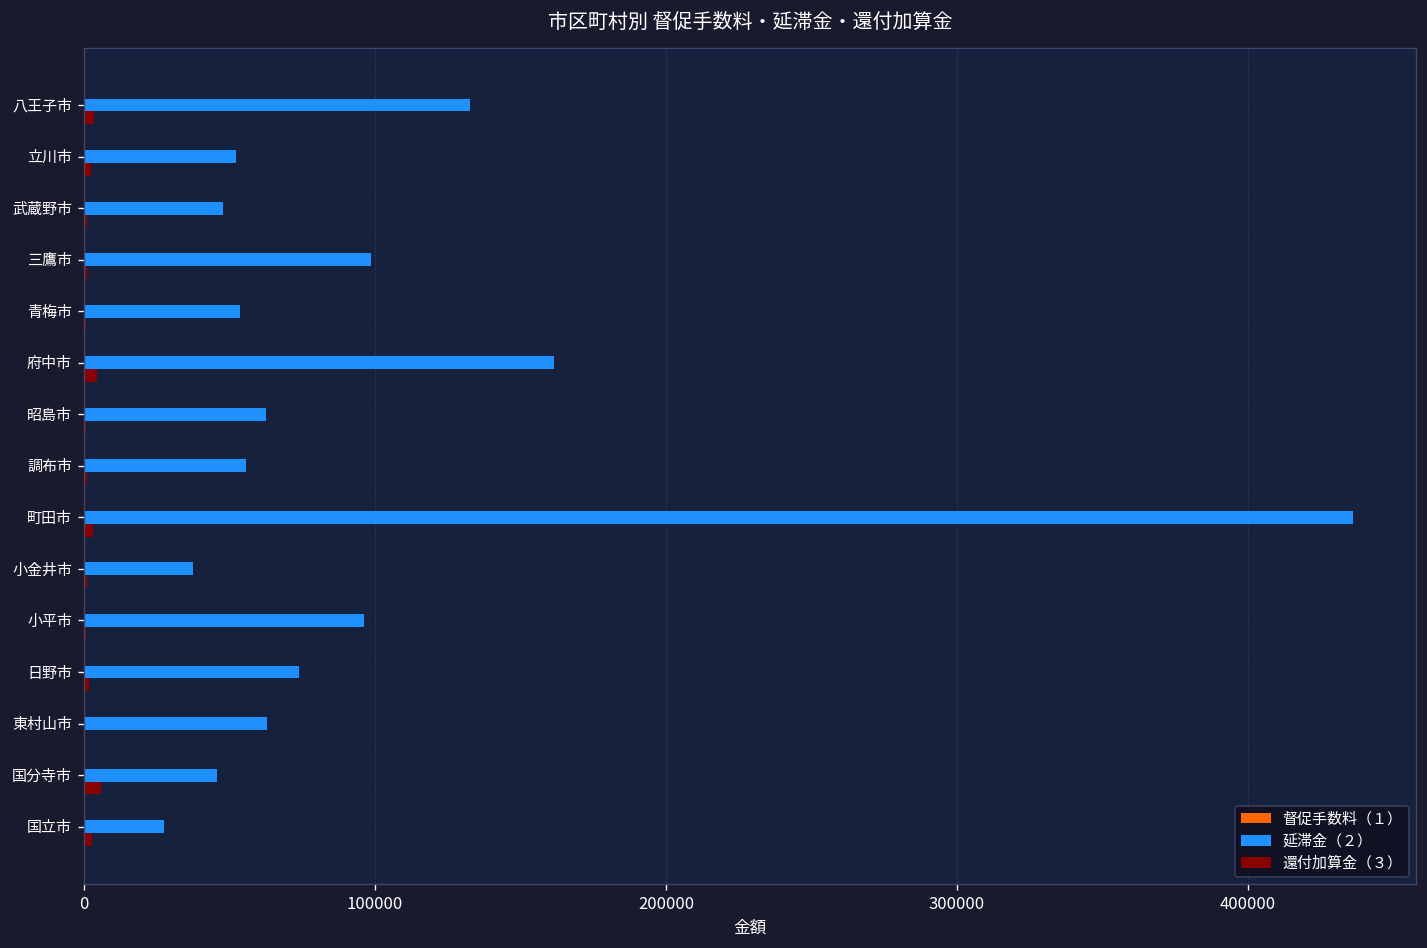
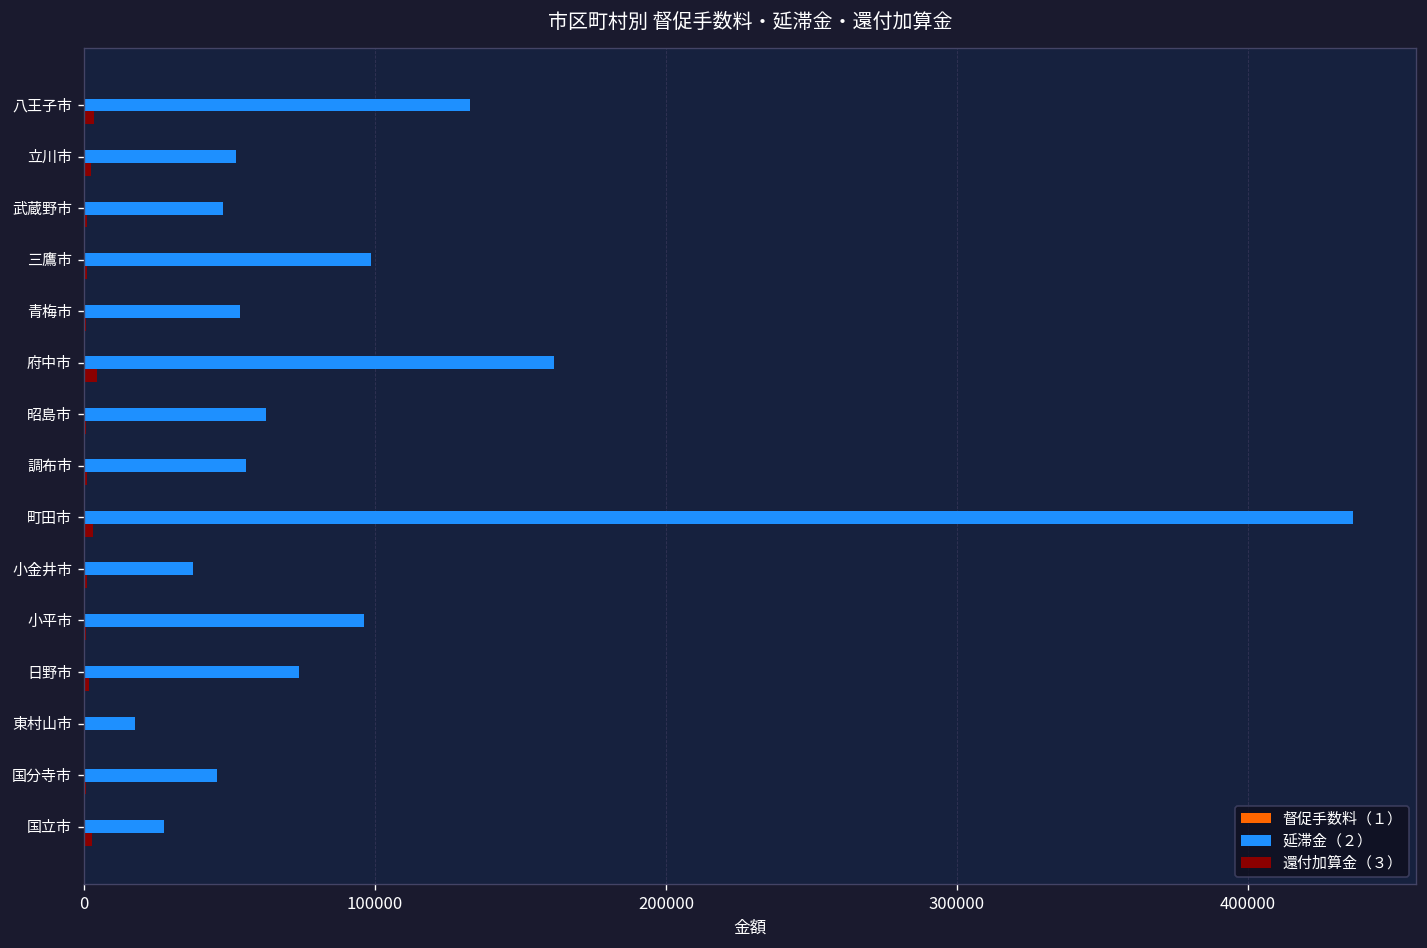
  {
    "督促手数料（１）": {
      "八王子市": 0,
      "立川市": 0,
      "武蔵野市": 0,
      "三鷹市": 0,
      "青梅市": 0,
      "府中市": 0,
      "昭島市": 0,
      "調布市": 0,
      "町田市": 0,
      "小金井市": 0,
      "小平市": 0,
      "日野市": 0,
      "東村山市": 0,
      "国分寺市": 0,
      "国立市": 0
    },
    "延滞金（２）": {
      "八王子市": 133000,
      "立川市": 52000,
      "武蔵野市": 48000,
      "三鷹市": 99000,
      "青梅市": 54000,
      "府中市": 162000,
      "昭島市": 63000,
      "調布市": 56000,
      "町田市": 436000,
      "小金井市": 37000,
      "小平市": 96000,
      "日野市": 74000,
-     "東村山市": 63000,
+     "東村山市": 18000,
      "国分寺市": 46000,
      "国立市": 27000
    },
    "還付加算金（３）": {
      "八王子市": 4000,
      "立川市": 2000,
      "武蔵野市": 1000,
      "三鷹市": 1000,
      "府中市": 4000,
      "調布市": 1000,
      "町田市": 3000,
      "日野市": 2000,
-     "国分寺市": 6000,
+     "国分寺市": 1000,
      "国立市": 3000
    }
  }
